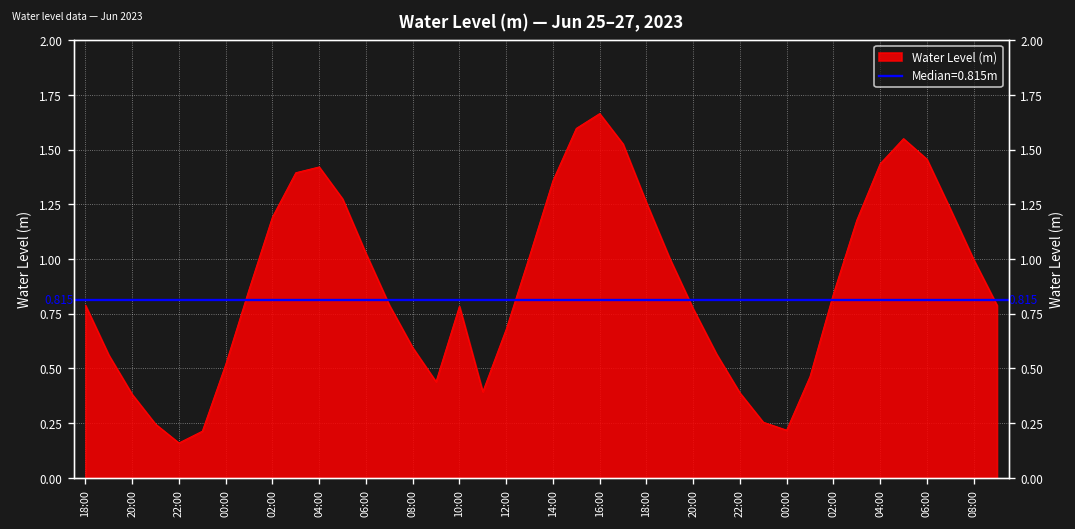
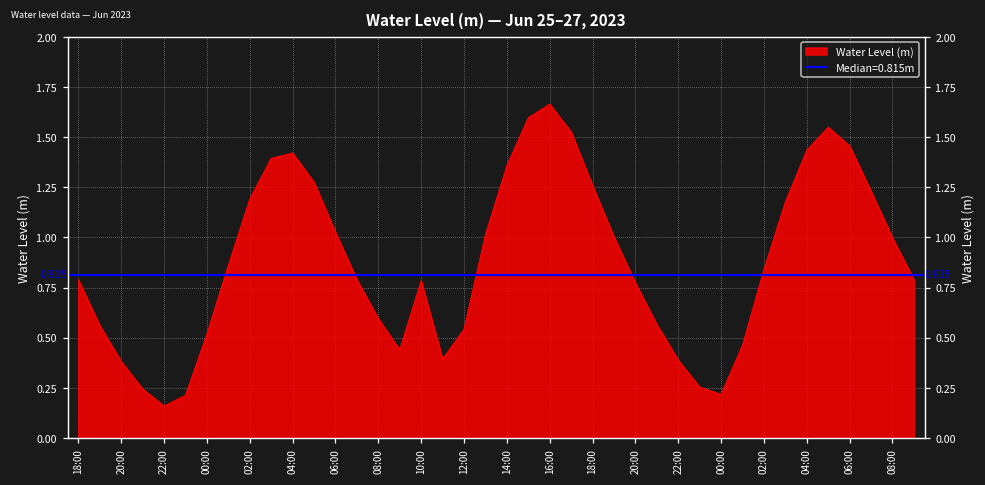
  {
    "10:00": 0.78,
-   "12:00": 0.68,
+   "12:00": 0.54,
    "14:00": 1.36,
    "16:00": 1.66
  }
